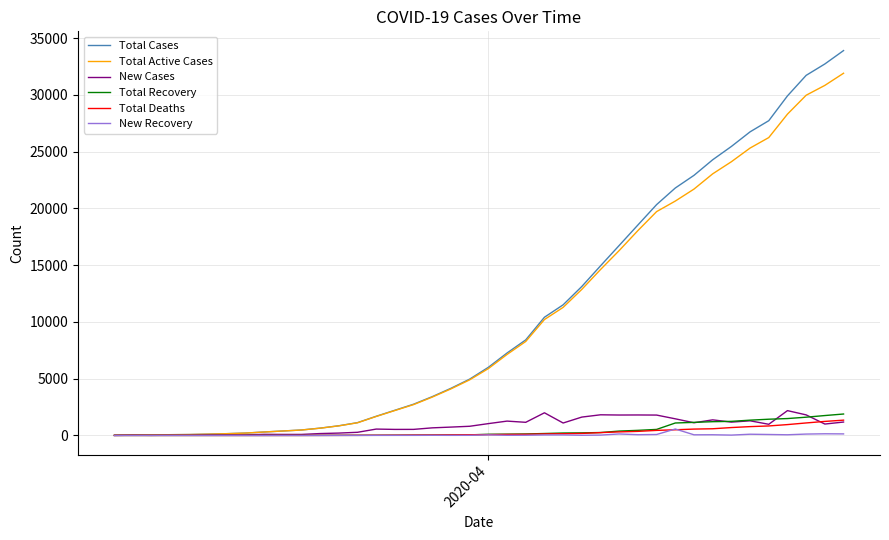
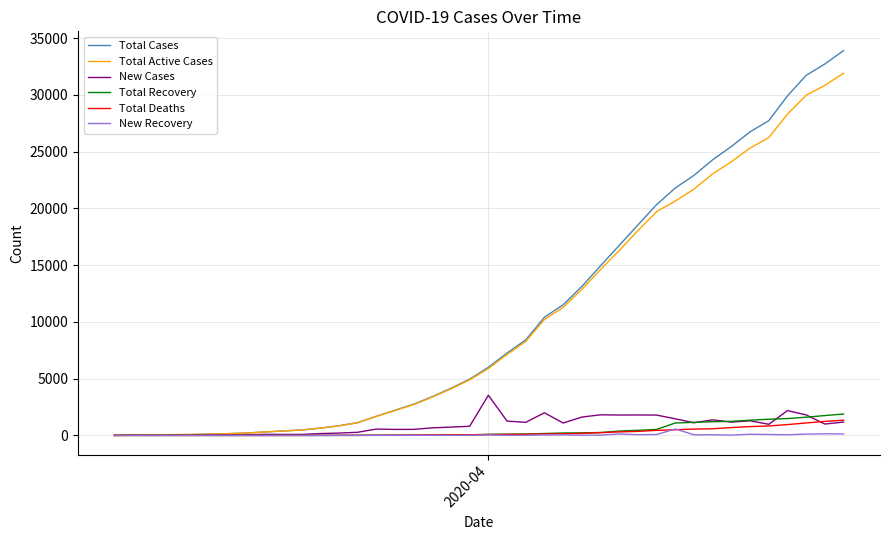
  {
    "New Cases": {
-     "2020-04": 1000
+     "2020-04": 3500
    }
  }
